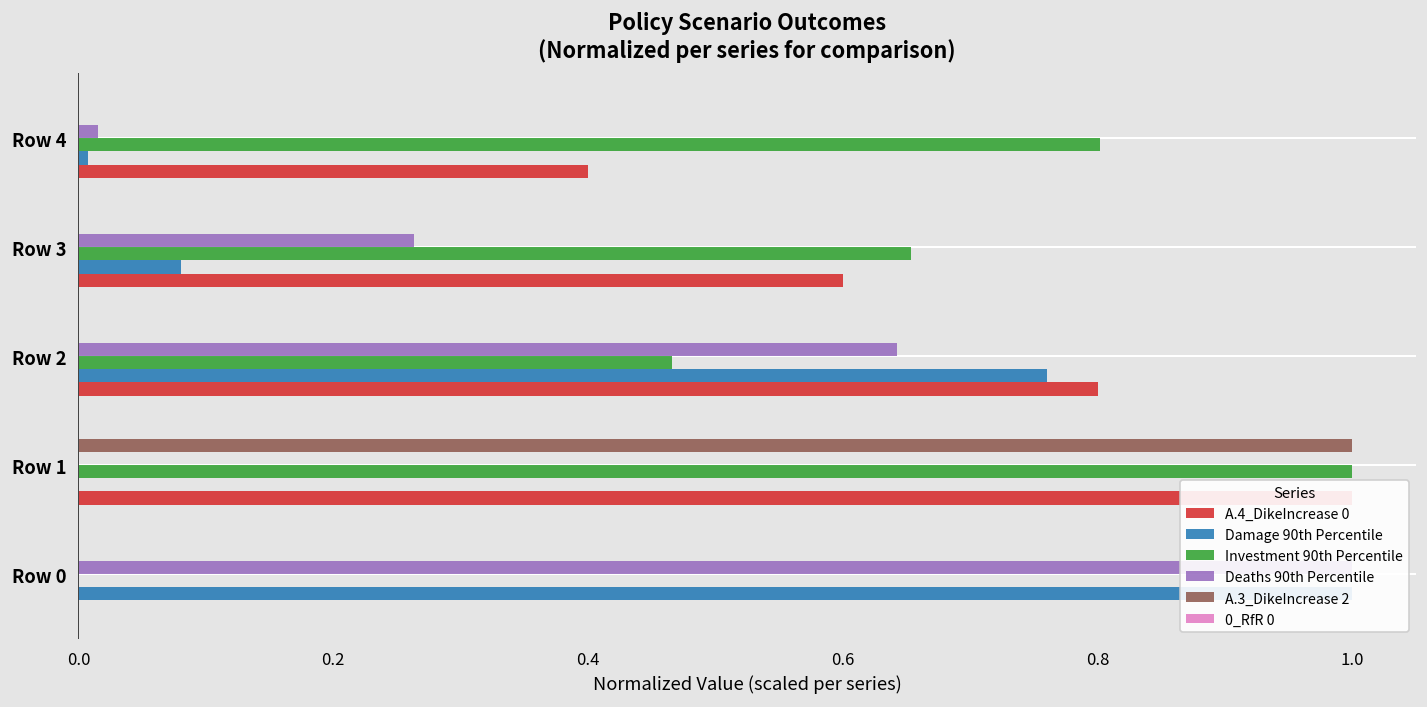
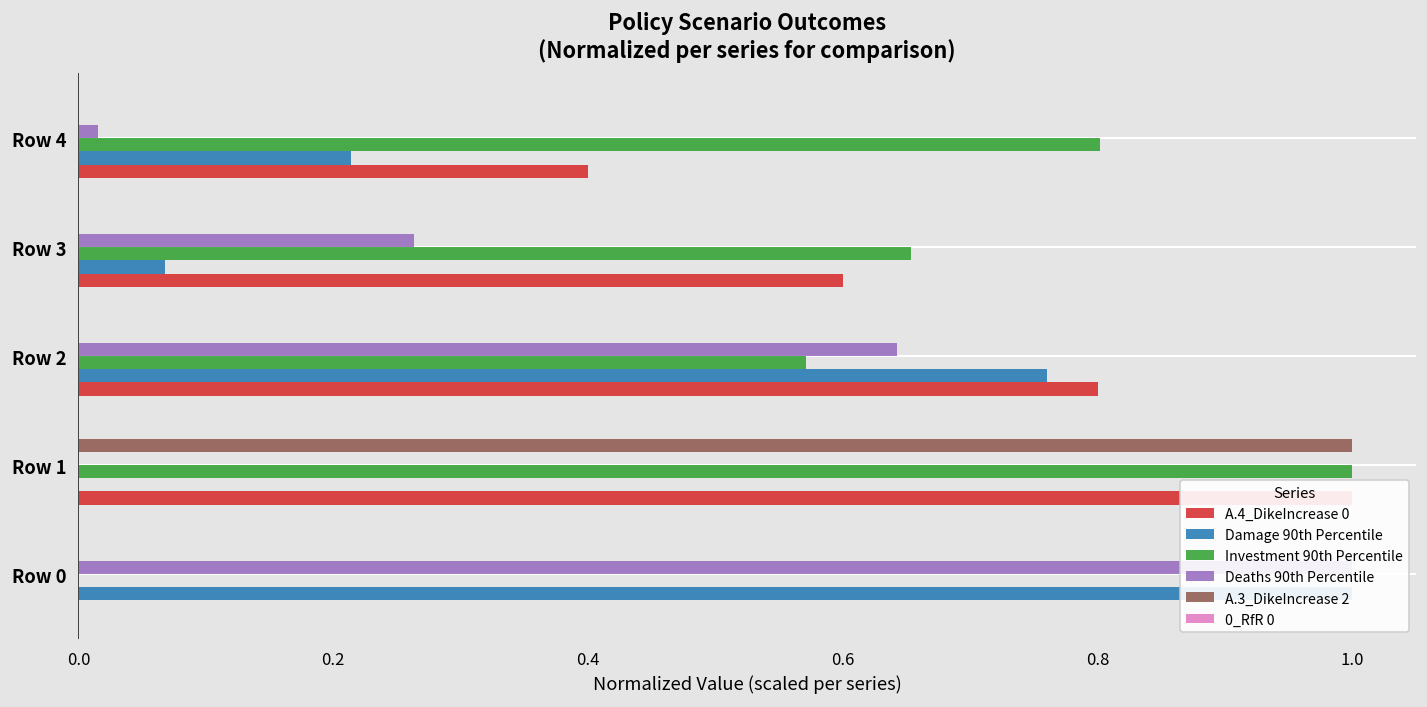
  {
    "A.4_DikeIncrease 0": {
      "Row 4": 0.400,
      "Row 3": 0.600,
      "Row 2": 0.800,
      "Row 0": 0.000
    },
    "Damage 90th Percentile": {
-     "Row 4": 0.008,
-     "Row 3": 0.081,
+     "Row 4": 0.214,
+     "Row 3": 0.068,
      "Row 2": 0.760,
      "Row 1": 0.000
    },
    "Investment 90th Percentile": {
      "Row 4": 0.802,
      "Row 3": 0.654,
-     "Row 2": 0.466,
+     "Row 2": 0.571,
      "Row 0": 0.000
    },
    "Deaths 90th Percentile": {
      "Row 4": 0.015,
      "Row 3": 0.264,
      "Row 2": 0.643,
      "Row 1": 0.000
    },
    "A.3_DikeIncrease 2": {
      "Row 4": 0.000,
      "Row 3": 0.000,
      "Row 2": 0.000,
      "Row 1": 1.000,
      "Row 0": 0.000
    },
    "0_RfR 0": {
      "Row 4": 0.000,
      "Row 3": 0.000,
      "Row 2": 0.000,
      "Row 1": 0.000,
      "Row 0": 0.000
    }
  }
